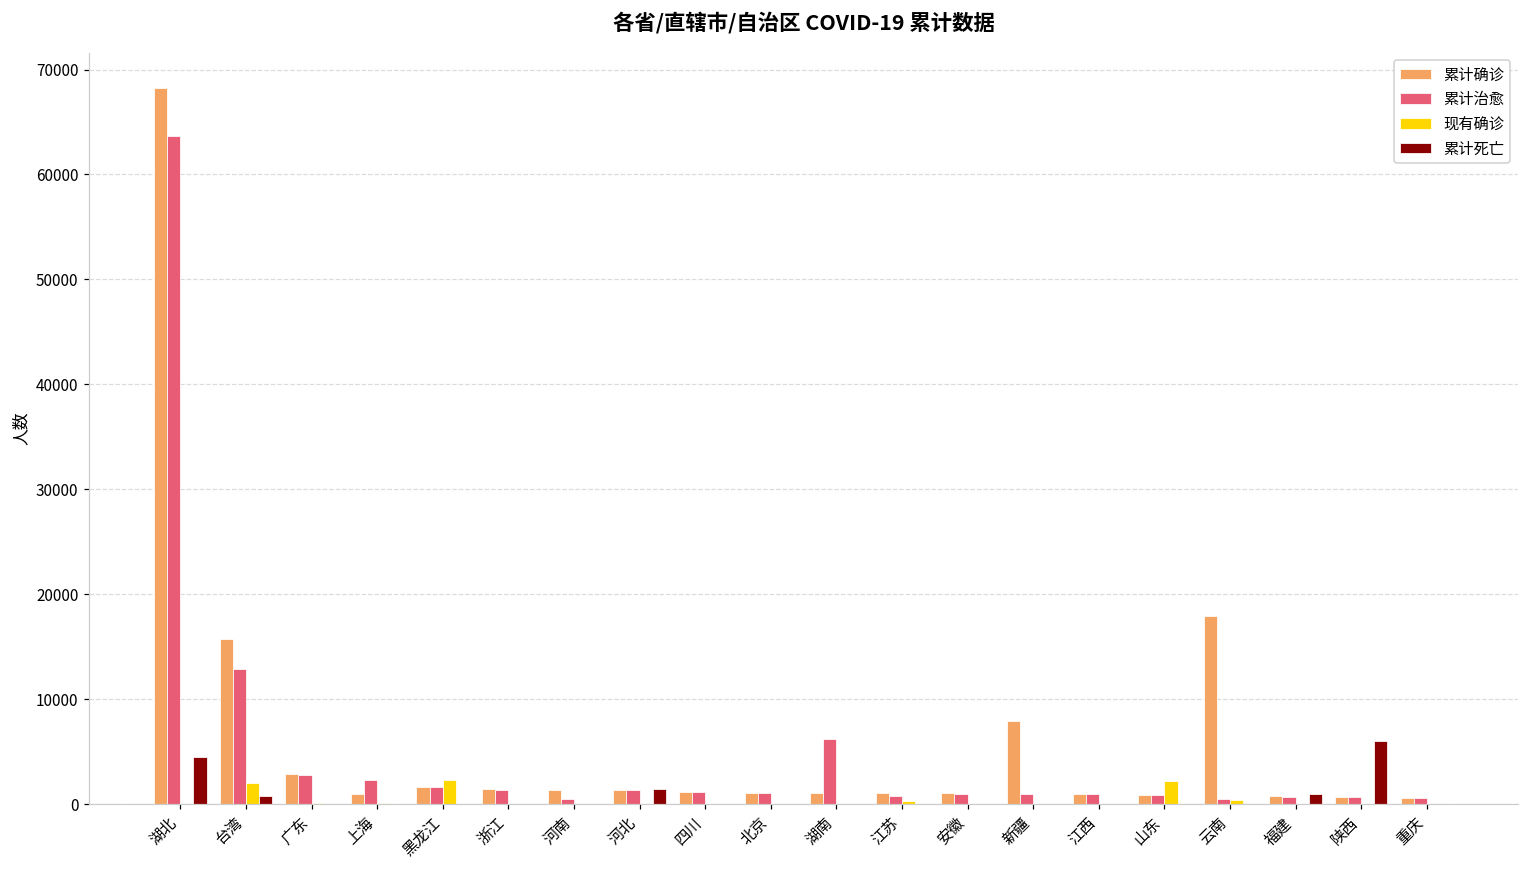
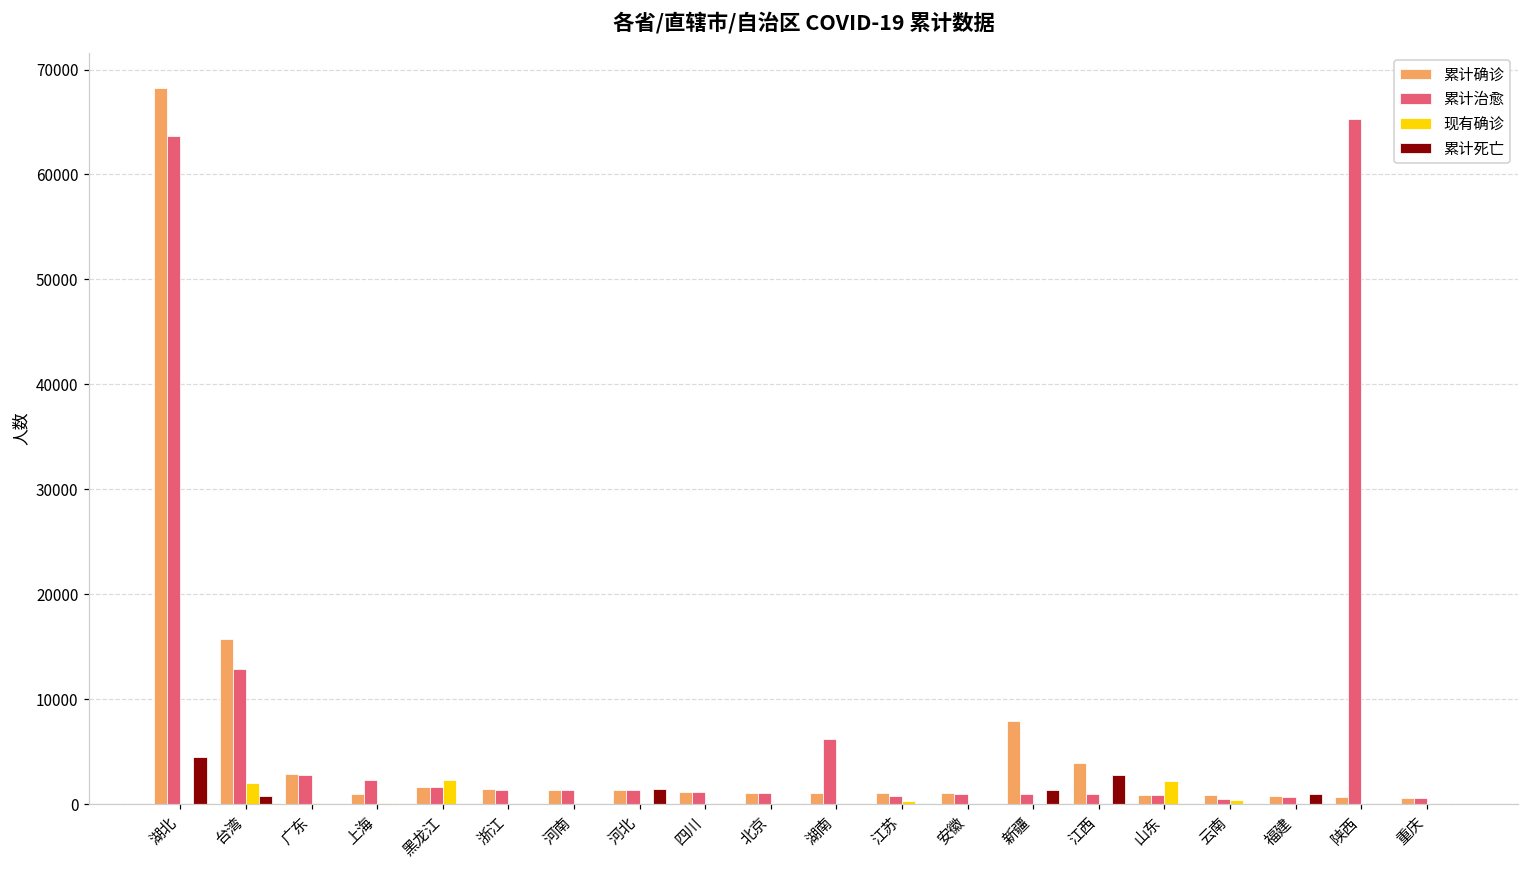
  {
    "累计确诊": {
      "湖北": 68000,
      "台湾": 16000,
      "广东": 3000,
      "上海": 1000,
      "黑龙江": 2000,
      "浙江": 1000,
      "河南": 1000,
      "河北": 1000,
      "四川": 1000,
      "北京": 1000,
      "湖南": 1000,
      "江苏": 1000,
      "安徽": 1000,
      "新疆": 8000,
-     "江西": 1000,
+     "江西": 4000,
      "山东": 1000,
-     "云南": 18000,
+     "云南": 1000,
      "福建": 1000,
      "陕西": 1000,
      "重庆": 1000
    },
    "累计治愈": {
      "湖北": 64000,
      "台湾": 13000,
      "广东": 3000,
      "上海": 2000,
      "黑龙江": 2000,
      "浙江": 1000,
-     "河南": 0,
+     "河南": 1000,
      "河北": 1000,
      "四川": 1000,
      "北京": 1000,
      "湖南": 6000,
      "江苏": 1000,
      "安徽": 1000,
      "新疆": 1000,
      "江西": 1000,
      "山东": 1000,
      "云南": 0,
      "福建": 1000,
-     "陕西": 1000,
+     "陕西": 65000,
      "重庆": 1000
    },
    "现有确诊": {
      "台湾": 2000,
      "黑龙江": 2000,
      "河北": 0,
      "江苏": 0,
      "安徽": 0,
      "新疆": 0,
      "江西": 0,
      "山东": 2000,
      "云南": 0
    },
    "累计死亡": {
      "湖北": 5000,
      "台湾": 1000,
      "河北": 1000,
      "江苏": 0,
-     "新疆": 0,
-     "江西": 0,
+     "新疆": 1000,
+     "江西": 3000,
      "福建": 1000,
-     "陕西": 6000
+     "陕西": 0
    }
  }
